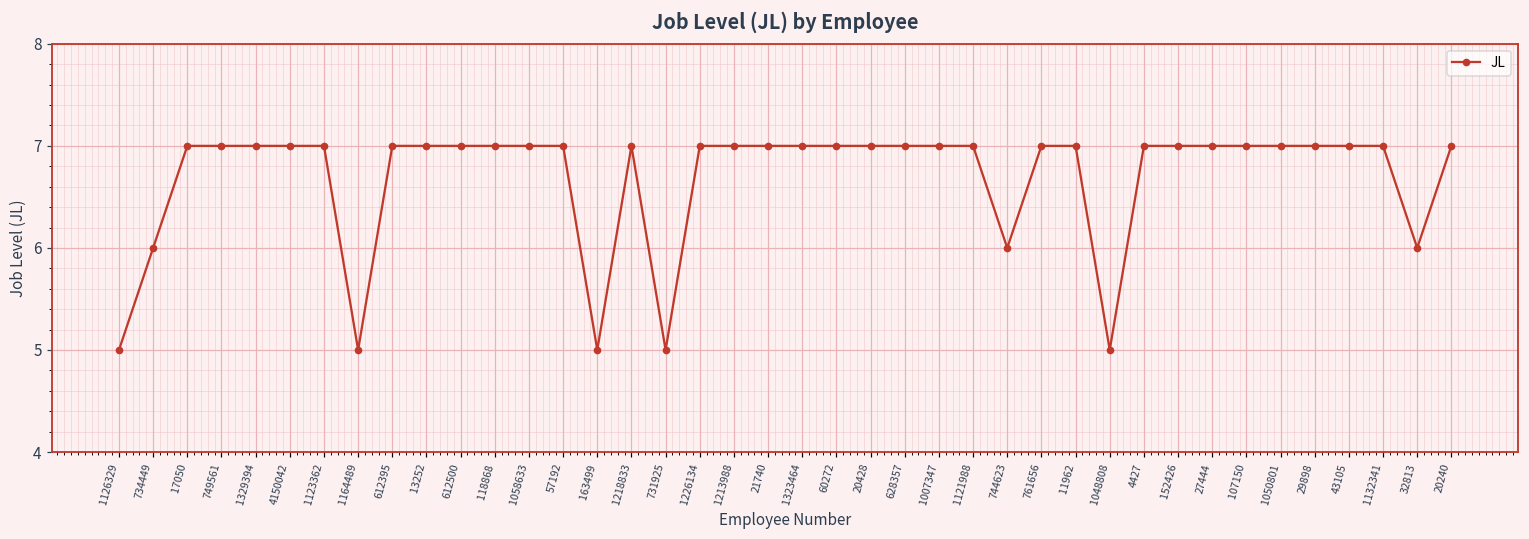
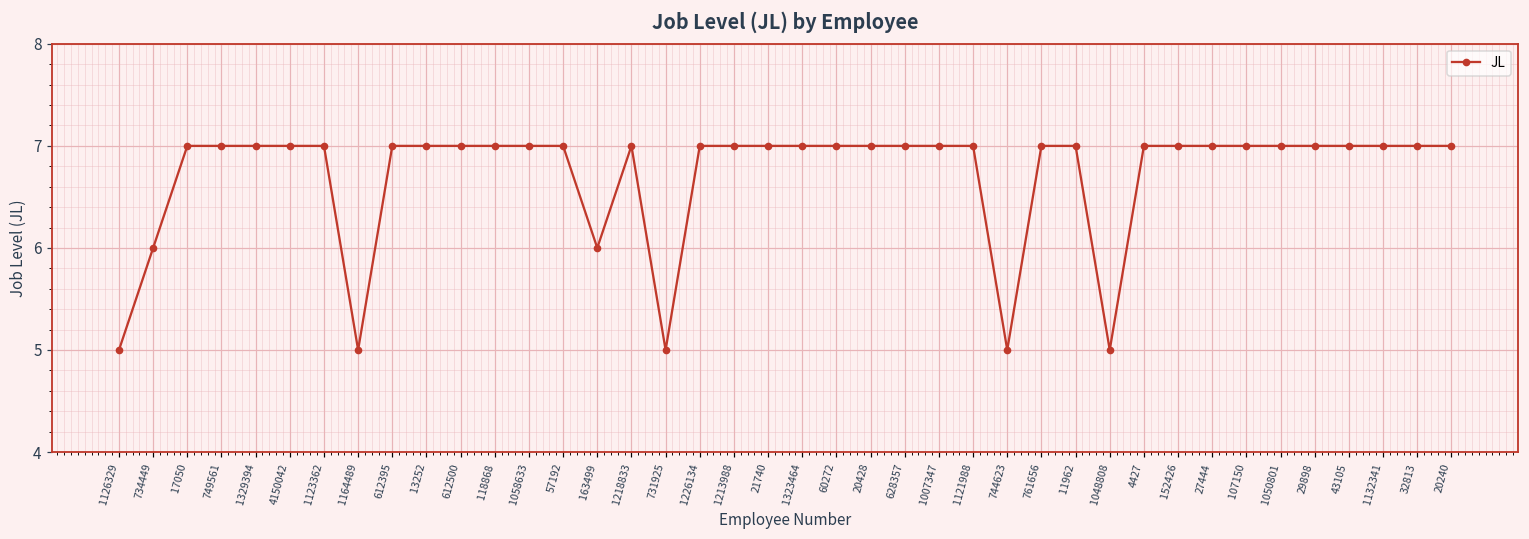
  {
    "1126329": 5,
    "734449": 6,
    "17050": 7,
    "749561": 7,
    "1329394": 7,
    "4150042": 7,
    "1123362": 7,
    "1164489": 5,
    "612395": 7,
    "13252": 7,
    "612500": 7,
    "118868": 7,
    "1058633": 7,
    "57192": 7,
-   "163499": 5,
+   "163499": 6,
    "1218833": 7,
    "731925": 5,
    "1226134": 7,
    "1213988": 7,
    "21740": 7,
    "1323464": 7,
    "60272": 7,
    "20428": 7,
    "628357": 7,
    "1007347": 7,
    "1121988": 7,
-   "744623": 6,
+   "744623": 5,
    "761656": 7,
    "11962": 7,
    "1048808": 5,
    "4427": 7,
    "152426": 7,
    "27444": 7,
    "107150": 7,
    "1050801": 7,
    "29898": 7,
    "43105": 7,
    "1132341": 7,
-   "32813": 6,
+   "32813": 7,
    "20240": 7
  }
